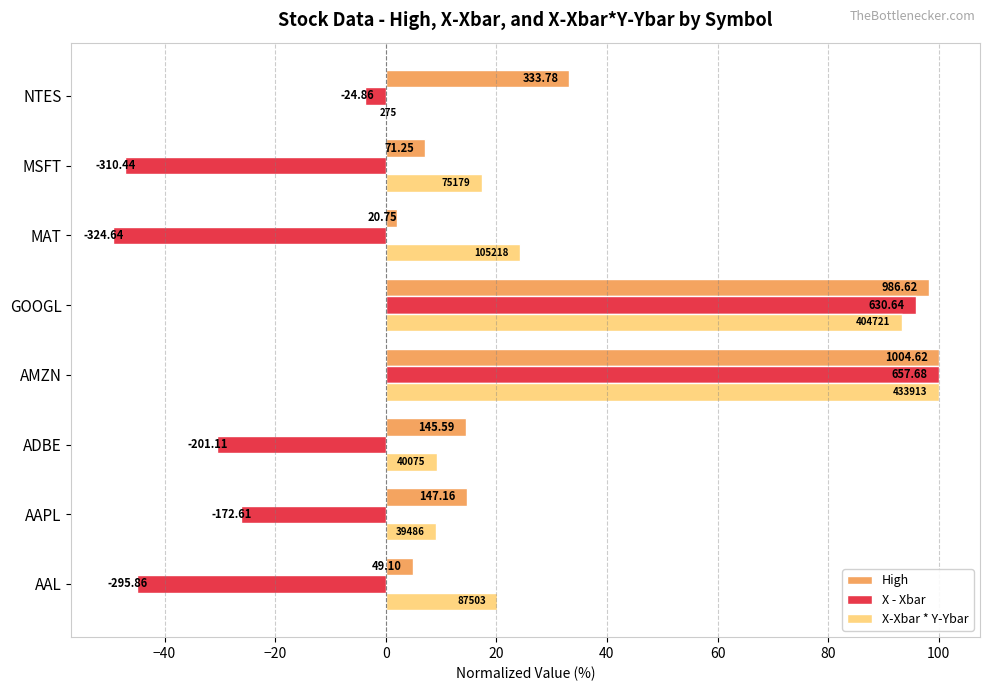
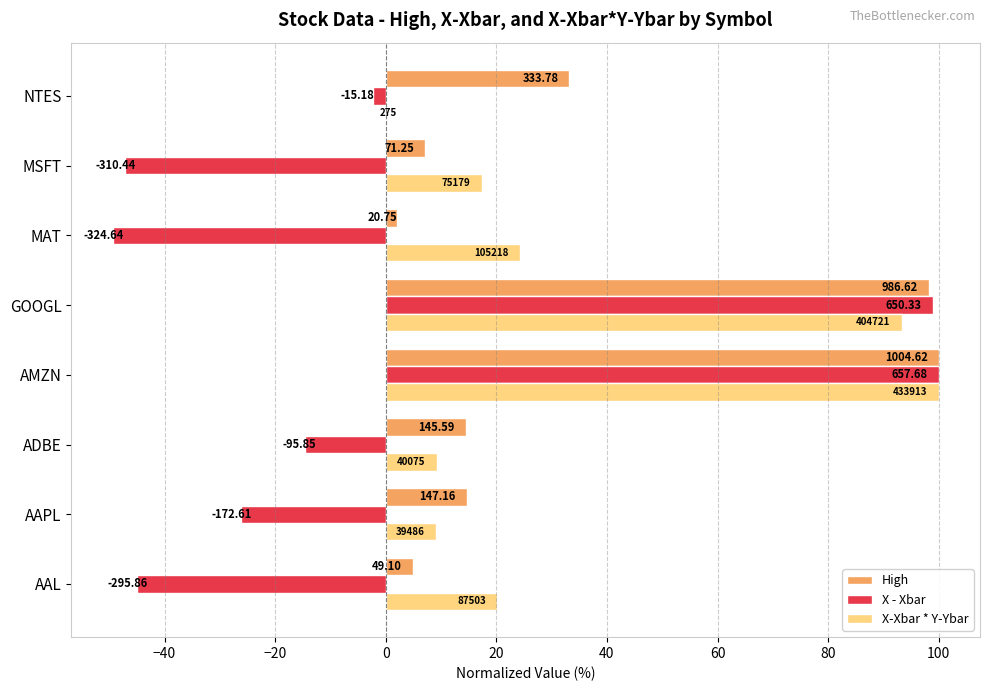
  {
    "X - Xbar": {
-     "NTES": -24.86,
-     "GOOGL": 630.64,
-     "ADBE": -201.11
+     "NTES": -15.18,
+     "GOOGL": 650.33,
+     "ADBE": -95.85
    }
  }
